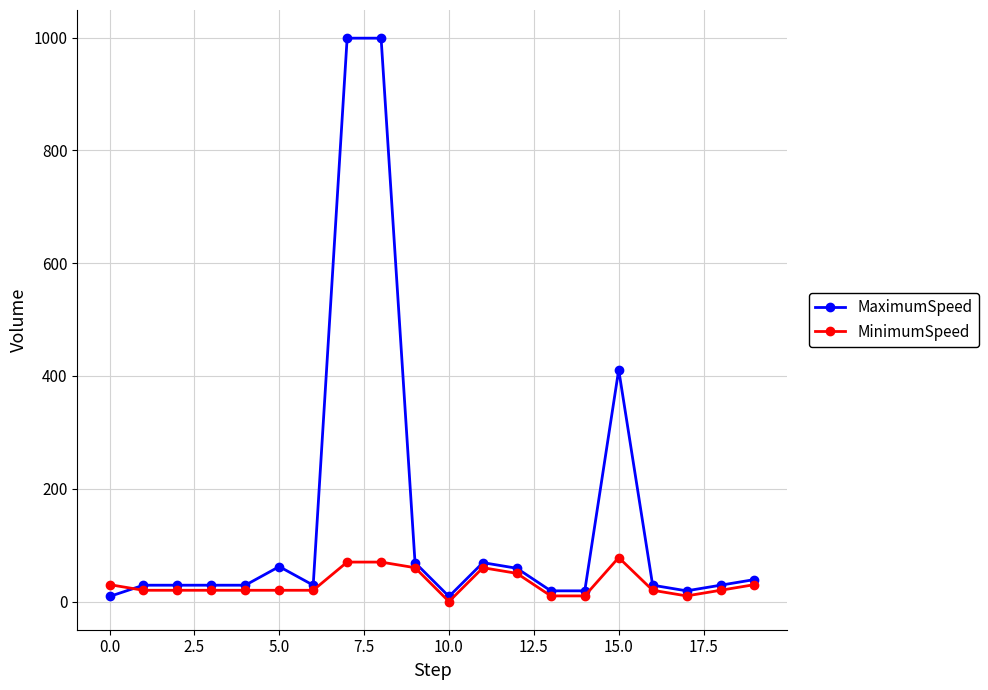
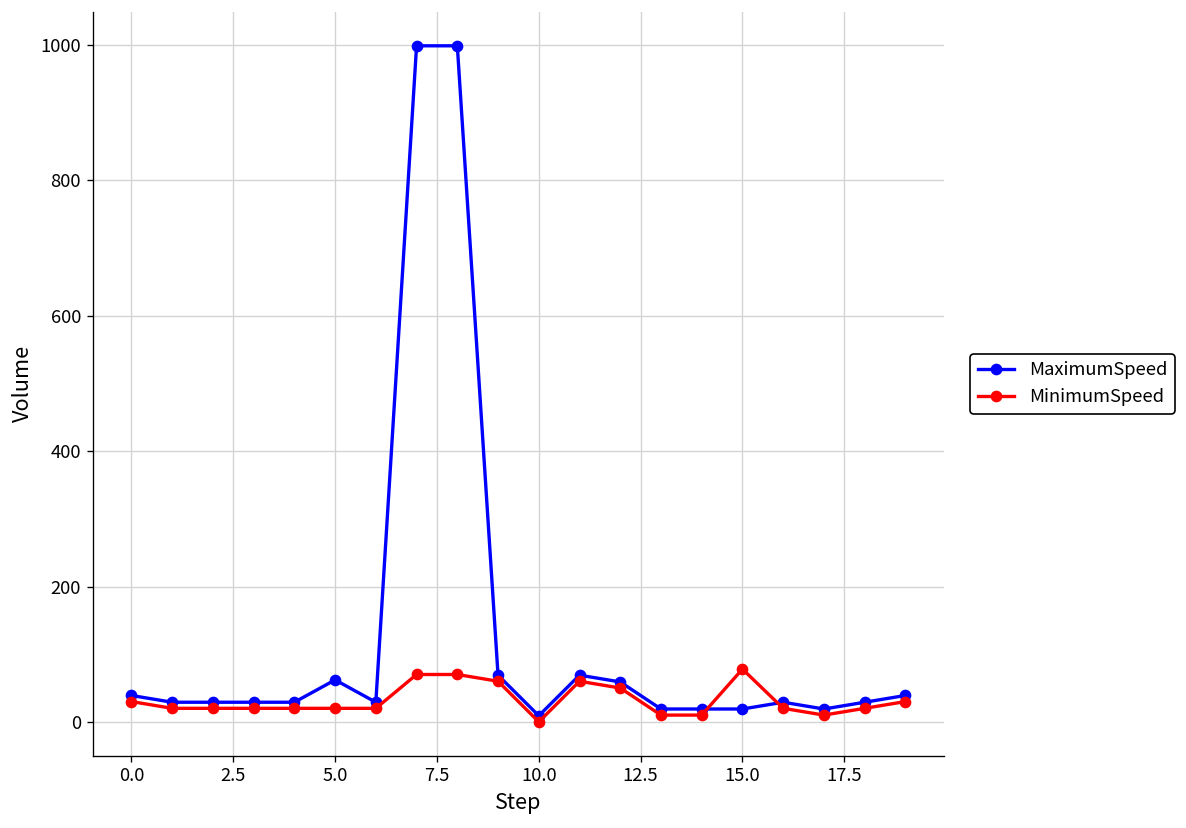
  {
    "MaximumSpeed": {
-     "0.0": 10,
+     "0.0": 40,
      "5.0": 60,
      "10.0": 10,
-     "15.0": 410
+     "15.0": 20
    },
    "MinimumSpeed": {
      "0.0": 30,
      "5.0": 20,
      "10.0": 0,
      "15.0": 80
    }
  }
